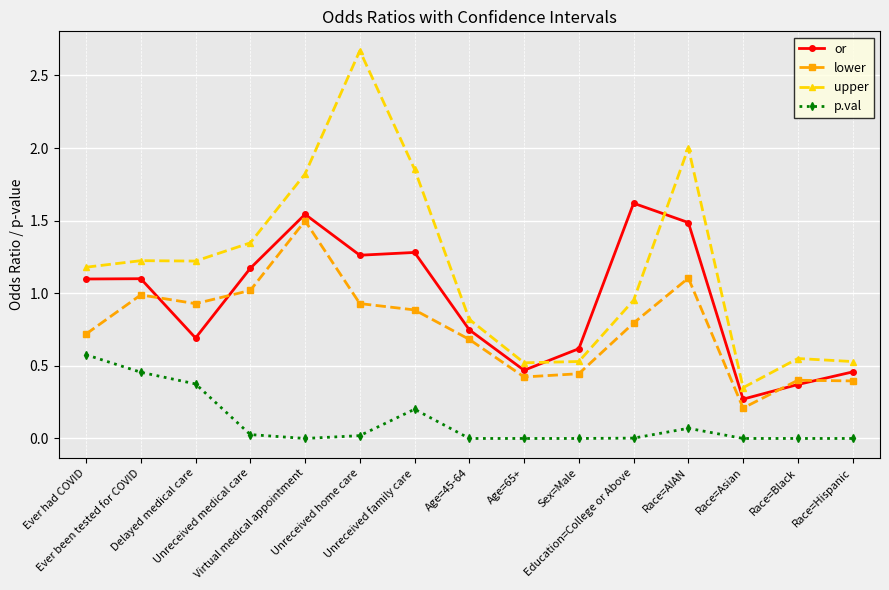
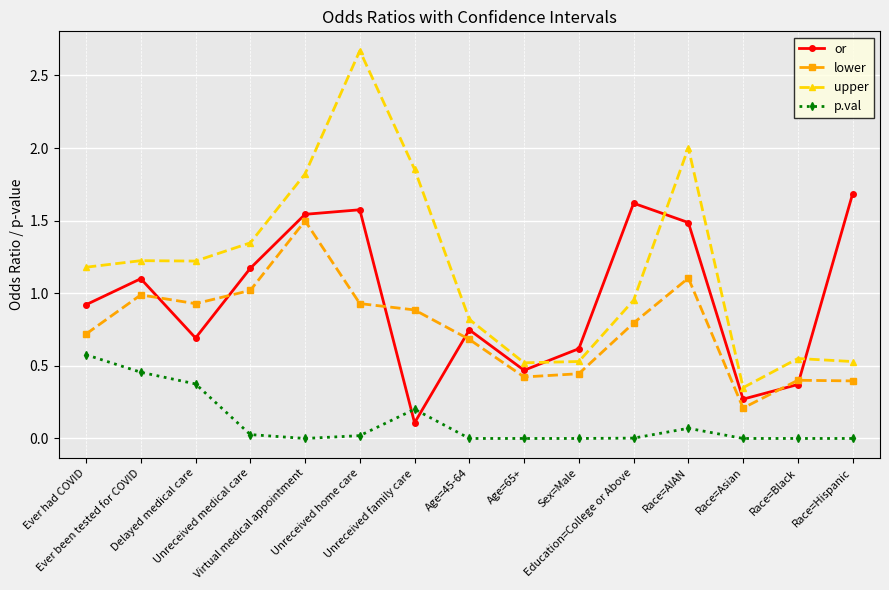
  {
    "or": {
-     "Ever had COVID": 1.10,
+     "Ever had COVID": 0.92,
      "Ever been tested for COVID": 1.10,
      "Delayed medical care": 0.69,
      "Unreceived medical care": 1.17,
      "Virtual medical appointment": 1.54,
-     "Unreceived home care": 1.26,
-     "Unreceived family care": 1.28,
+     "Unreceived home care": 1.57,
+     "Unreceived family care": 0.11,
      "Age=45-64": 0.75,
      "Age=65+": 0.47,
      "Sex=Male": 0.62,
      "Education=College or Above": 1.62,
      "Race=AIAN": 1.49,
      "Race=Asian": 0.27,
      "Race=Black": 0.37,
-     "Race=Hispanic": 0.46
+     "Race=Hispanic": 1.68
    },
    "p.val": {
      "Ever had COVID": 0.58,
      "Ever been tested for COVID": 0.46,
      "Delayed medical care": 0.38,
      "Unreceived medical care": 0.03,
      "Virtual medical appointment": 0.00,
      "Unreceived home care": 0.02,
      "Unreceived family care": 0.20,
      "Age=45-64": 0.00,
      "Age=65+": 0.00,
      "Sex=Male": 0.00,
      "Education=College or Above": 0.00,
      "Race=AIAN": 0.07,
      "Race=Asian": 0.00,
      "Race=Black": 0.00,
      "Race=Hispanic": 0.00
    }
  }
